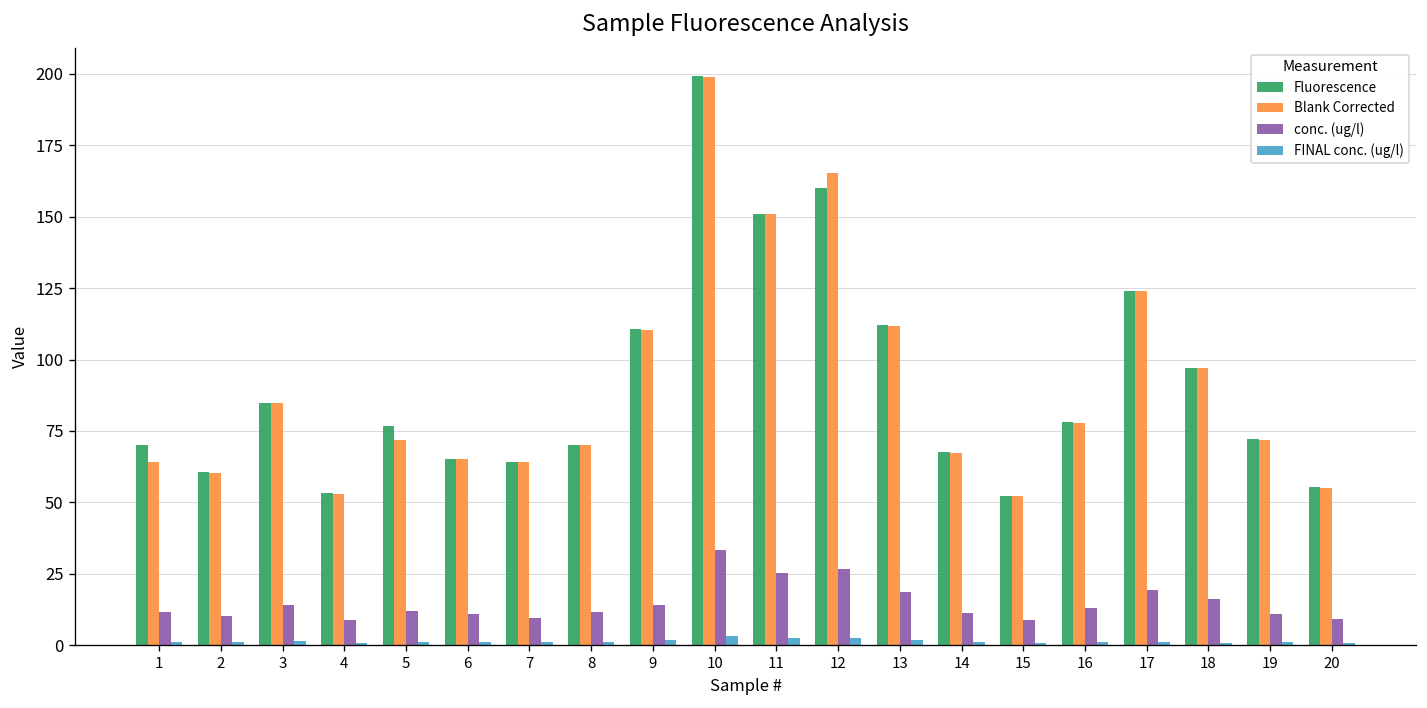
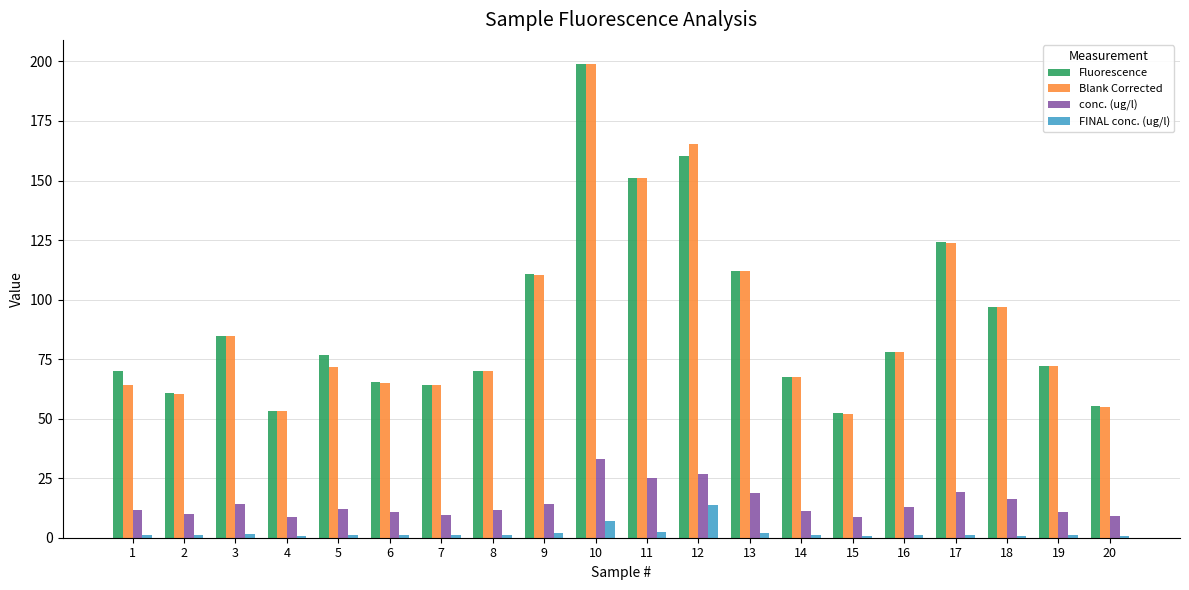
  {
    "Fluorescence": {
      "1": 70,
      "2": 61,
      "3": 85,
      "4": 53,
      "5": 77,
      "6": 65,
      "7": 64,
      "8": 70,
      "9": 111,
      "10": 199,
      "11": 151,
      "12": 160,
      "13": 112,
      "14": 68,
      "15": 52,
      "16": 78,
      "17": 124,
      "18": 97,
      "19": 72,
      "20": 55
    },
    "Blank Corrected": {
      "1": 64,
      "2": 60,
      "3": 85,
      "4": 53,
      "5": 72,
      "6": 65,
      "7": 64,
      "8": 70,
      "9": 110,
      "10": 199,
      "11": 151,
      "12": 165,
      "13": 112,
      "14": 67,
      "15": 52,
      "16": 78,
      "17": 124,
      "18": 97,
      "19": 72,
      "20": 55
    },
    "conc. (ug/l)": {
      "1": 12,
      "2": 10,
      "3": 14,
      "4": 9,
      "5": 12,
      "6": 11,
      "7": 10,
      "8": 12,
      "9": 14,
      "10": 33,
      "11": 25,
      "12": 27,
      "13": 19,
      "14": 11,
      "15": 9,
      "16": 13,
      "17": 19,
      "18": 16,
      "19": 11,
      "20": 9
    },
    "FINAL conc. (ug/l)": {
      "1": 1,
      "3": 1,
      "5": 1,
      "6": 1,
      "7": 1,
      "8": 1,
      "9": 2,
-     "10": 3,
+     "10": 7,
      "11": 3,
-     "12": 3,
+     "12": 14,
      "13": 2,
      "14": 1,
      "16": 1,
      "19": 1
    }
  }
